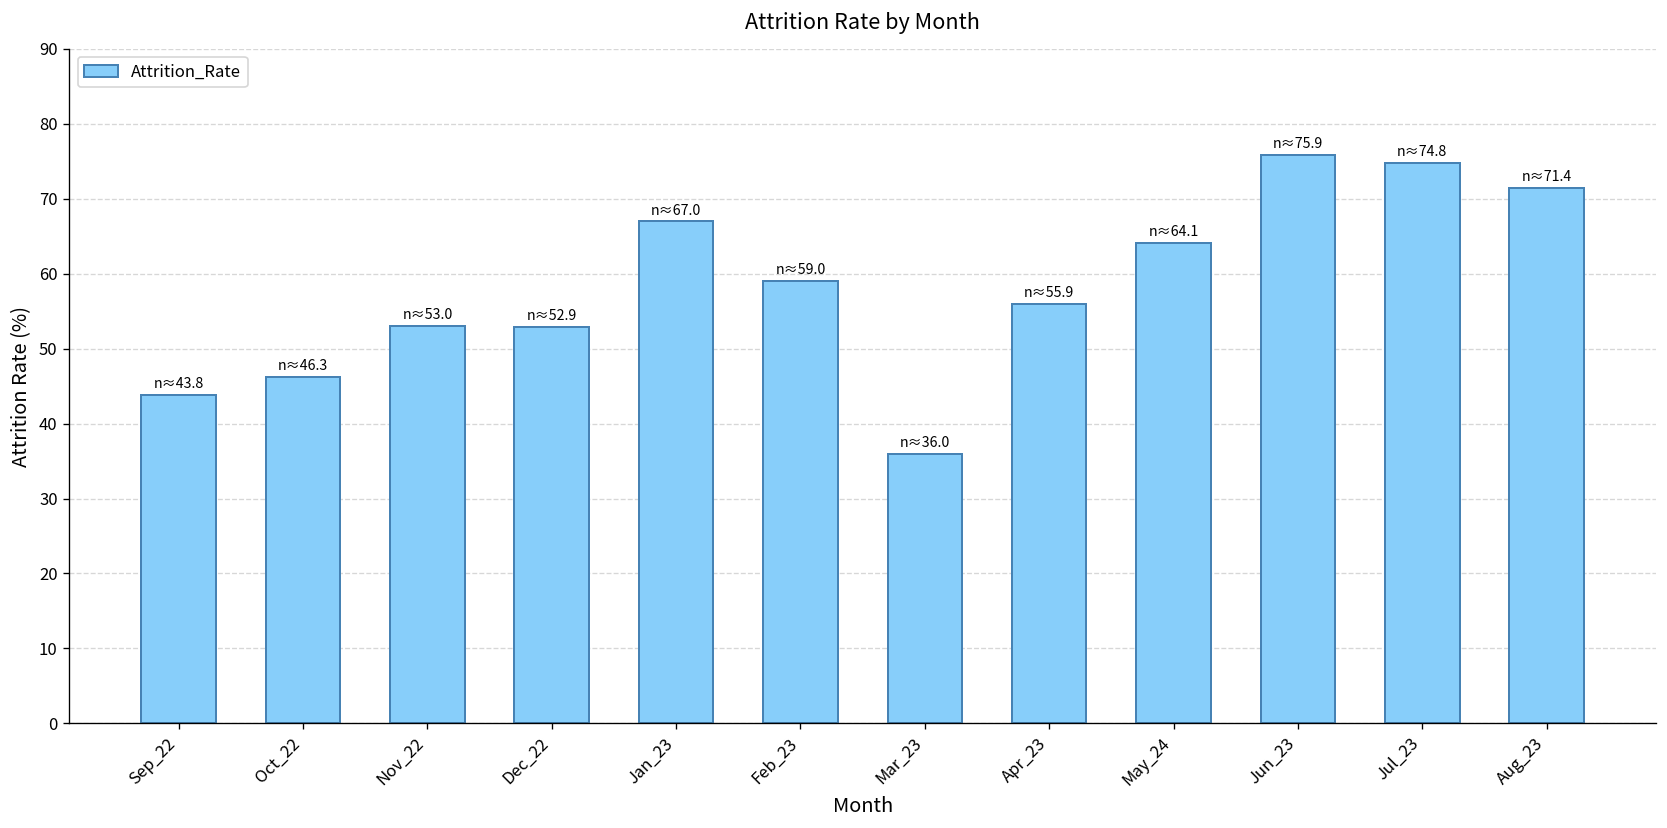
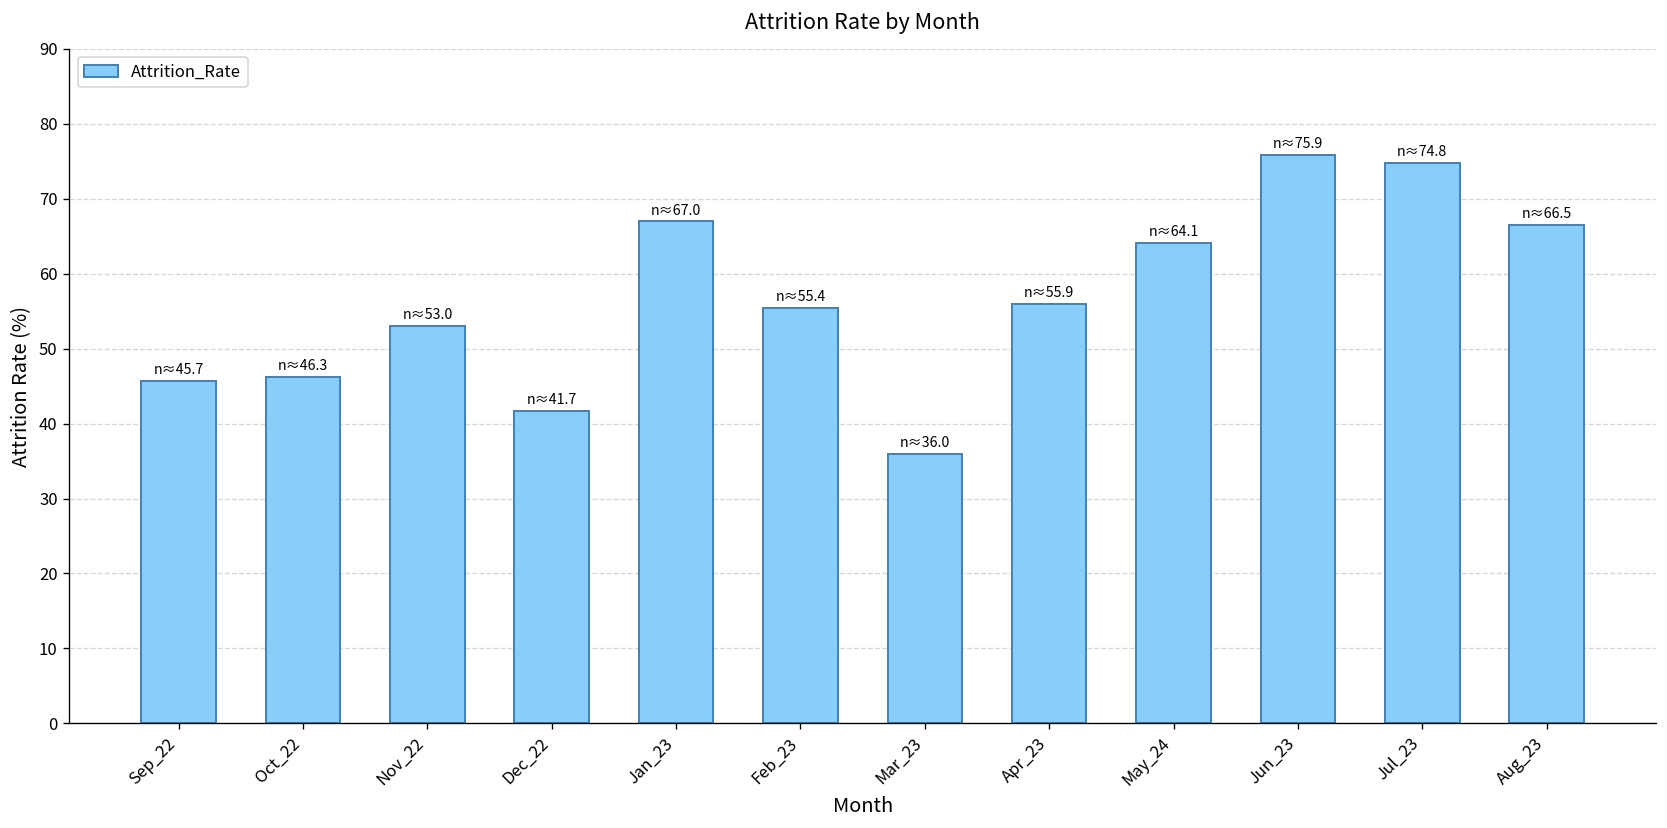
  {
-   "Sep_22": 43.8,
+   "Sep_22": 45.7,
    "Oct_22": 46.3,
    "Nov_22": 53.0,
-   "Dec_22": 52.9,
+   "Dec_22": 41.7,
    "Jan_23": 67.0,
-   "Feb_23": 59.0,
+   "Feb_23": 55.4,
    "Mar_23": 36.0,
    "Apr_23": 55.9,
    "May_24": 64.1,
    "Jun_23": 75.9,
    "Jul_23": 74.8,
-   "Aug_23": 71.4
+   "Aug_23": 66.5
  }
